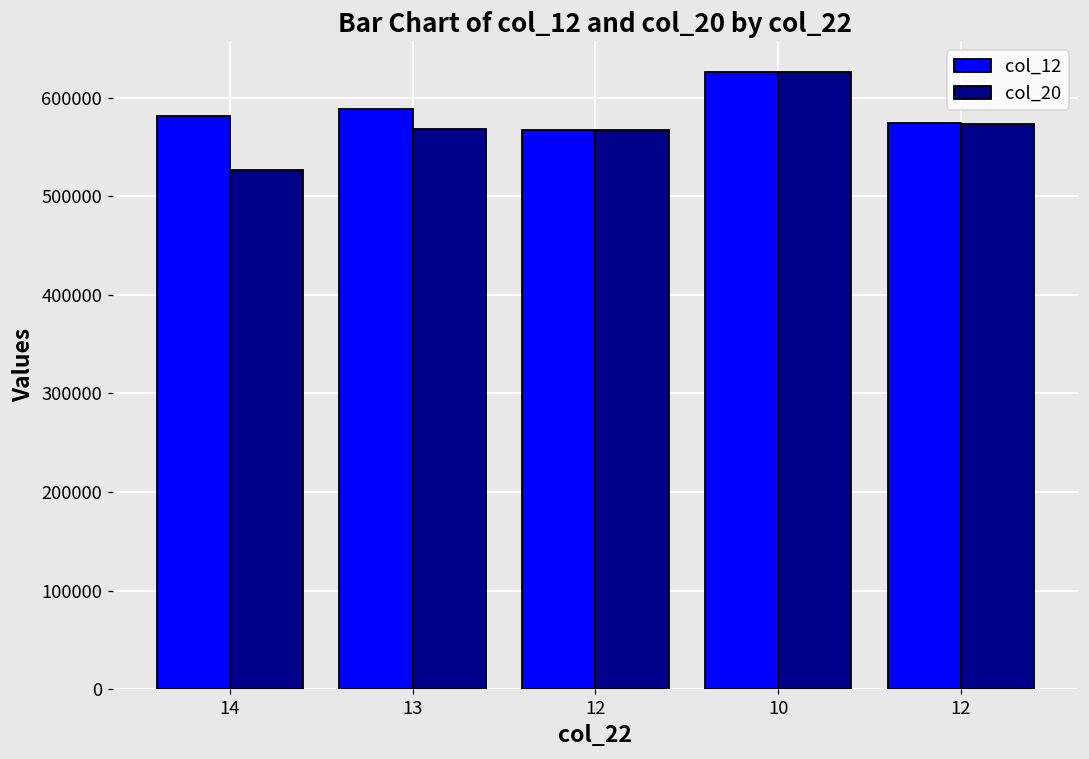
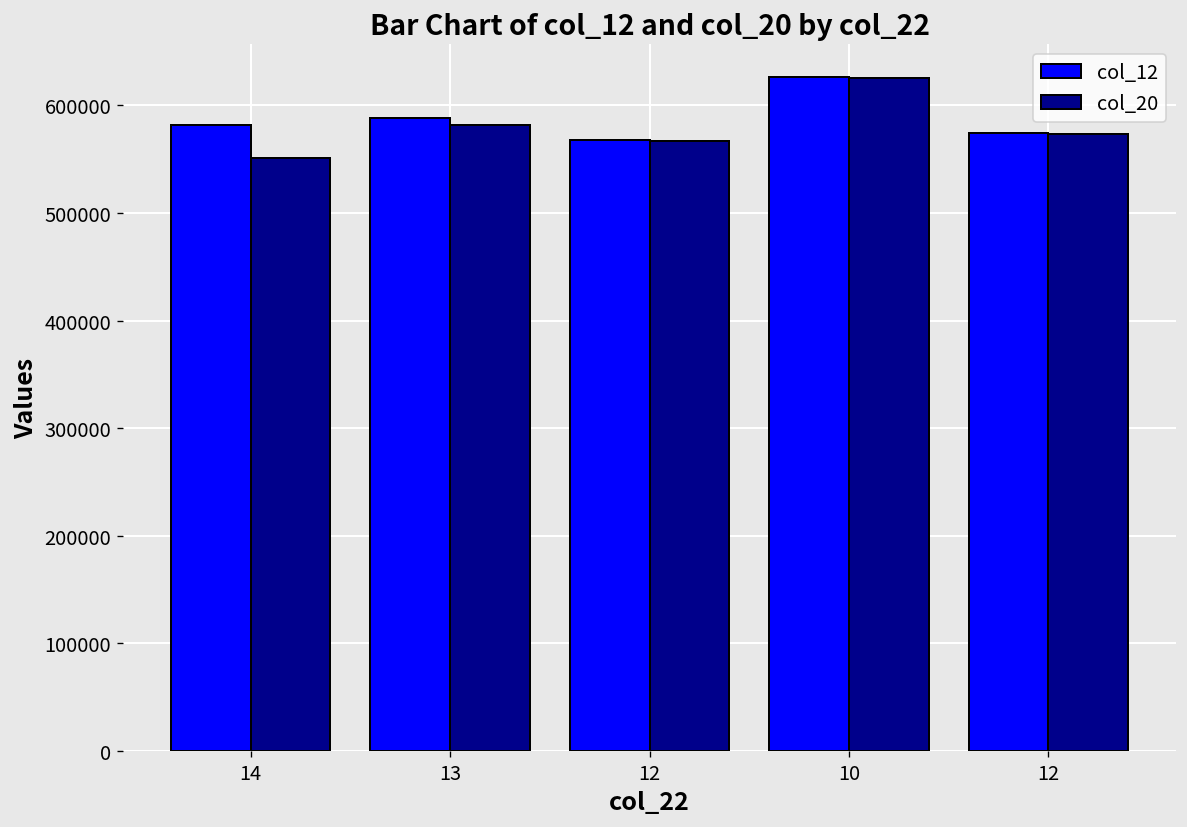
  {
    "col_12": {
      "14": 580000,
      "13": 590000,
      "10": 630000
    },
    "col_20": {
-     "14": 530000,
-     "13": 570000,
+     "14": 550000,
+     "13": 580000,
      "10": 630000
    }
  }
